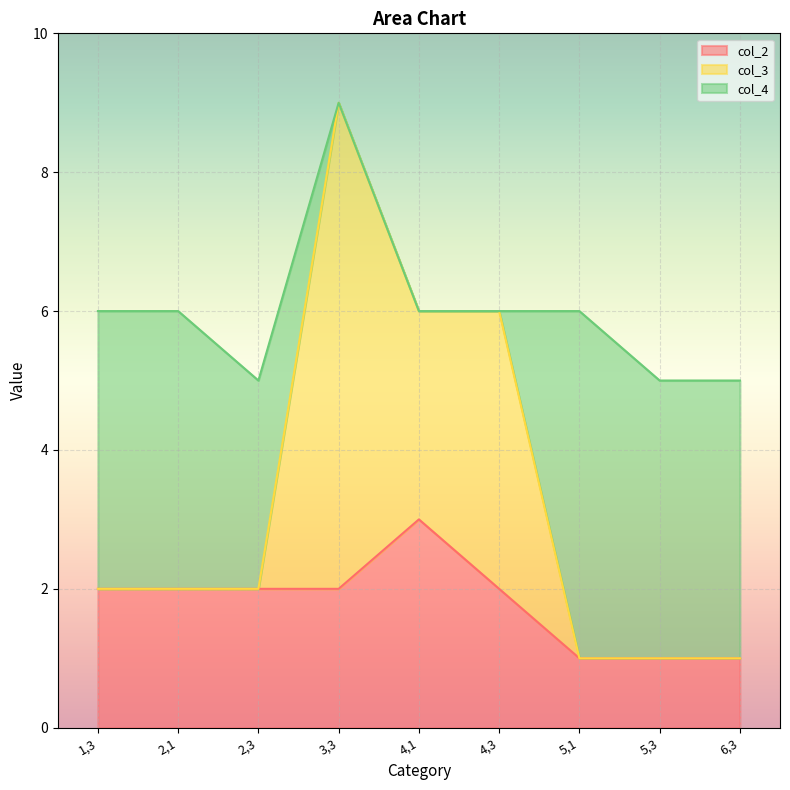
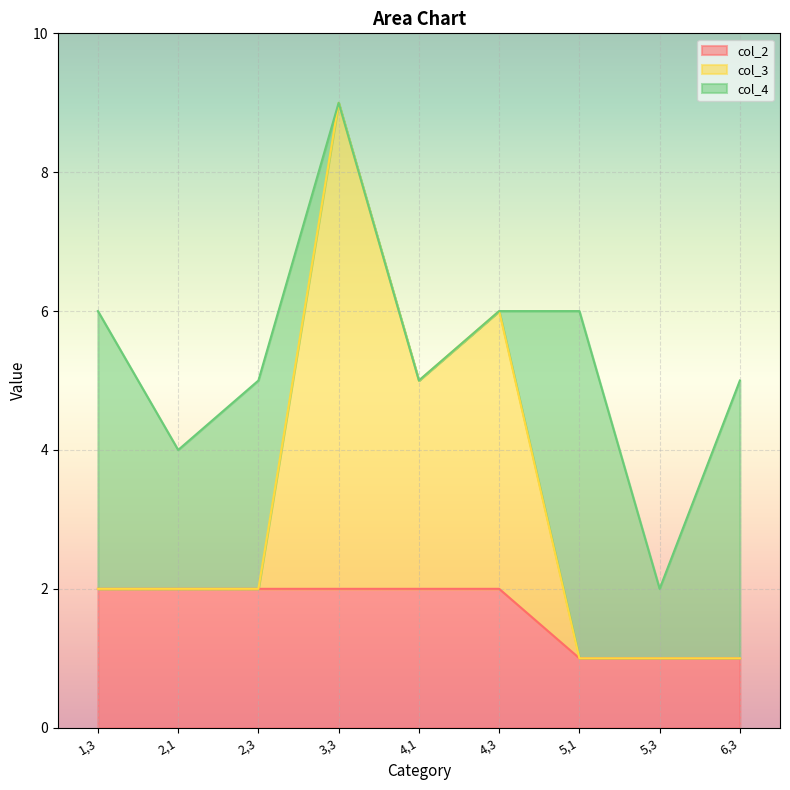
  {
    "col_2": {
      "3,3": 2,
-     "4,1": 3,
+     "4,1": 2,
      "4,3": 2
    },
    "col_4": {
      "1,3": 4,
-     "2,1": 4,
+     "2,1": 2,
      "2,3": 3,
      "5,1": 5,
-     "5,3": 4,
+     "5,3": 1,
      "6,3": 4
    }
  }
